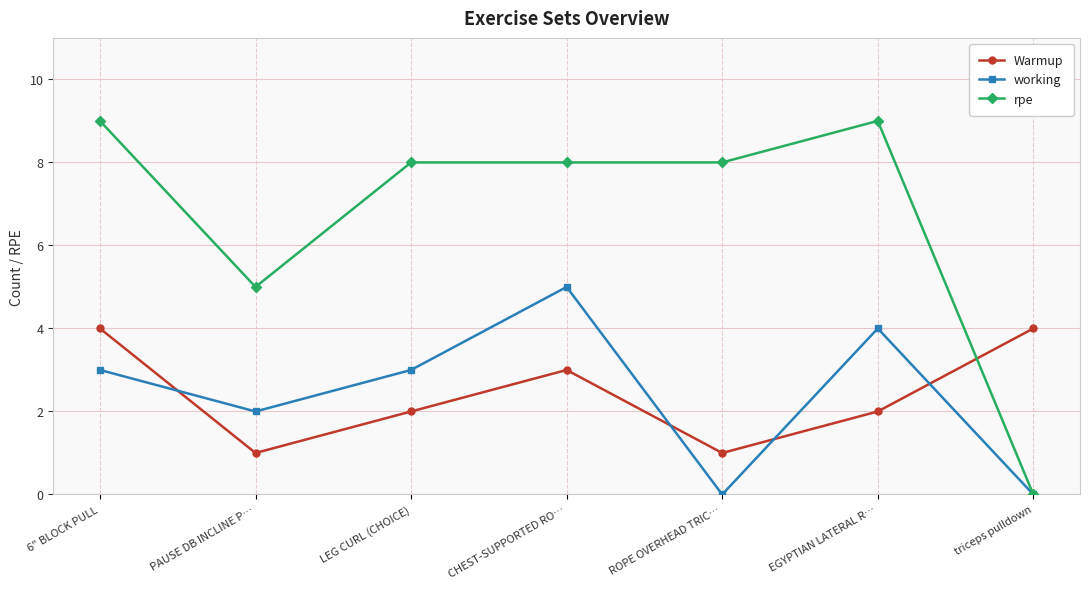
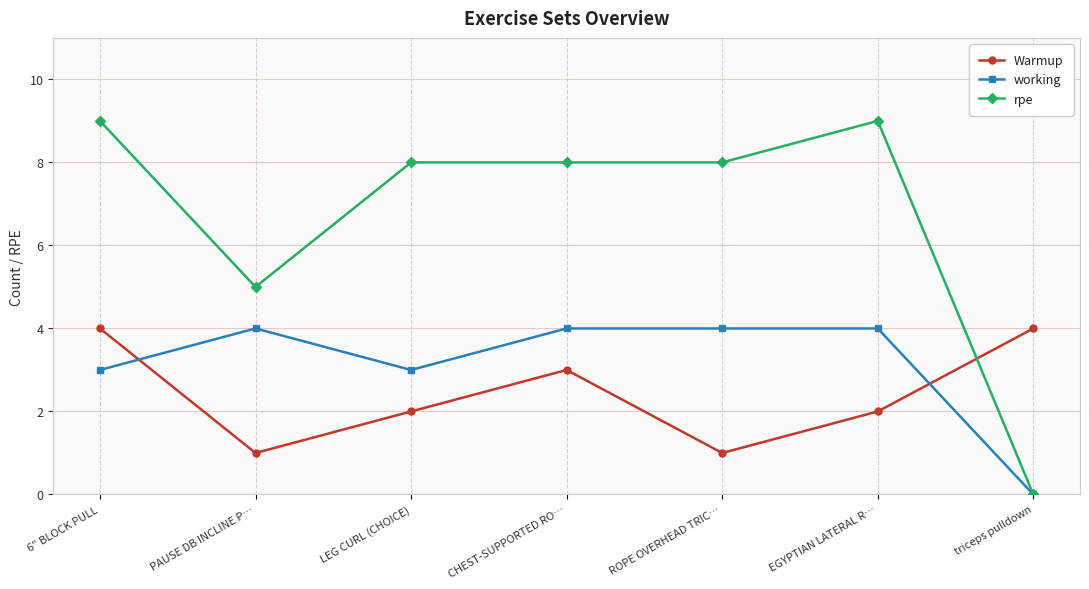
  {
    "Warmup": {
      "6\" BLOCK PULL": 4,
      "PAUSE DB INCLINE P…": 1,
      "LEG CURL (CHOICE)": 2,
      "CHEST-SUPPORTED RO…": 3,
      "ROPE OVERHEAD TRIC…": 1,
      "EGYPTIAN LATERAL R…": 2,
      "triceps pulldown": 4
    },
    "working": {
      "6\" BLOCK PULL": 3,
-     "PAUSE DB INCLINE P…": 2,
+     "PAUSE DB INCLINE P…": 4,
      "LEG CURL (CHOICE)": 3,
-     "CHEST-SUPPORTED RO…": 5,
-     "ROPE OVERHEAD TRIC…": 0,
+     "CHEST-SUPPORTED RO…": 4,
+     "ROPE OVERHEAD TRIC…": 4,
      "EGYPTIAN LATERAL R…": 4
    },
    "rpe": {
      "6\" BLOCK PULL": 9,
      "PAUSE DB INCLINE P…": 5,
      "LEG CURL (CHOICE)": 8,
      "CHEST-SUPPORTED RO…": 8,
      "ROPE OVERHEAD TRIC…": 8,
      "EGYPTIAN LATERAL R…": 9
    }
  }
